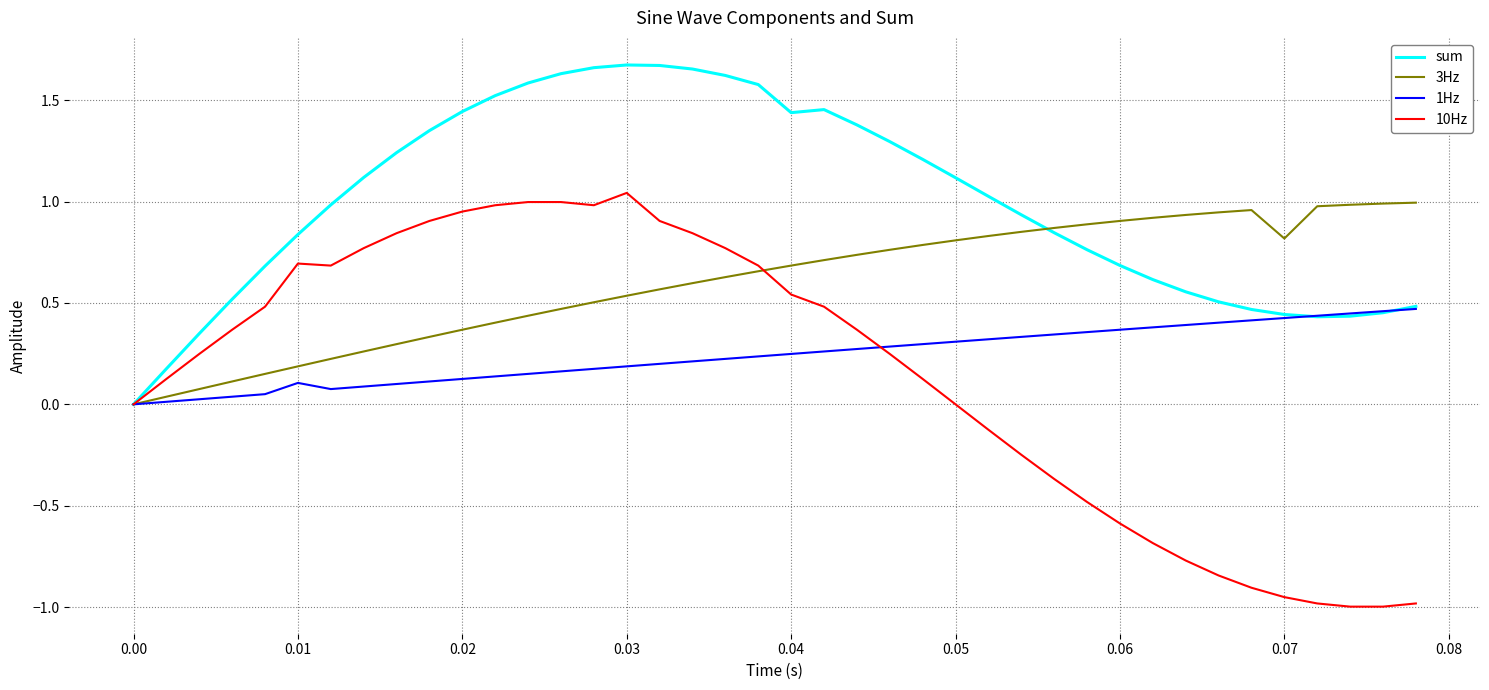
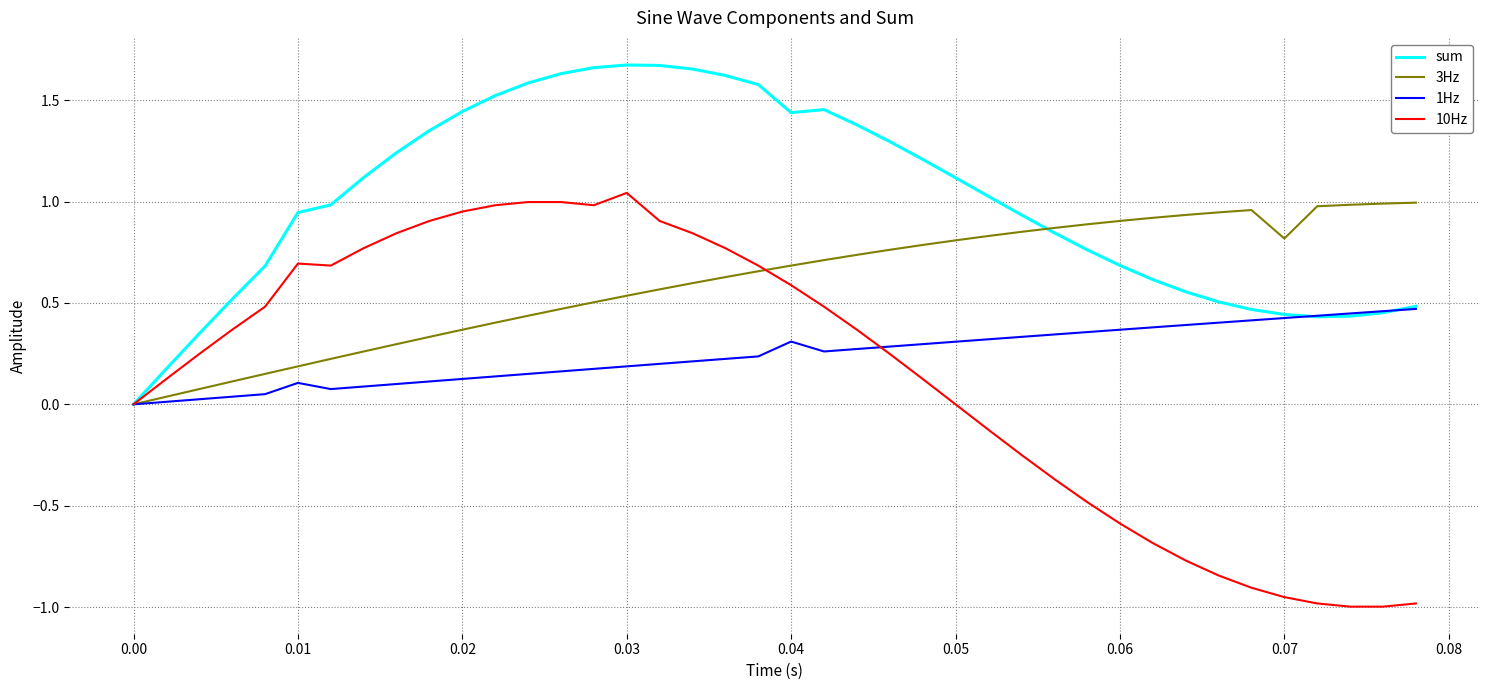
  {
    "sum": {
-     "0.01": 0.84,
+     "0.01": 0.95,
      "0.02": 1.44,
      "0.03": 1.67,
      "0.04": 1.44,
      "0.05": 1.12,
      "0.06": 0.69,
      "0.07": 0.44
    },
    "3Hz": {
      "0.01": 0.19,
      "0.02": 0.37,
      "0.03": 0.54,
      "0.04": 0.68,
      "0.05": 0.81,
      "0.06": 0.90,
      "0.07": 0.82
    },
    "1Hz": {
      "0.01": 0.11,
      "0.02": 0.13,
      "0.03": 0.19,
-     "0.04": 0.25,
+     "0.04": 0.31,
      "0.05": 0.31,
      "0.06": 0.37,
      "0.07": 0.43
    },
    "10Hz": {
      "0.01": 0.69,
      "0.02": 0.95,
      "0.03": 1.04,
-     "0.04": 0.54,
+     "0.04": 0.59,
      "0.05": 0.00,
      "0.06": -0.59,
      "0.07": -0.95
    }
  }
